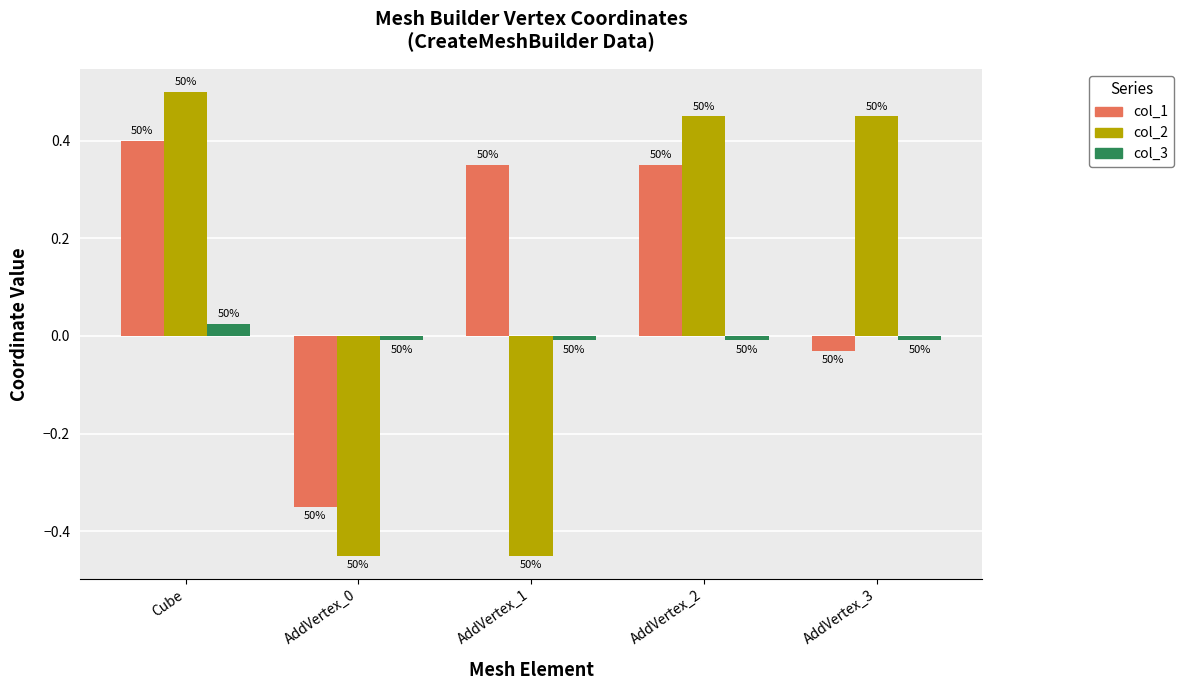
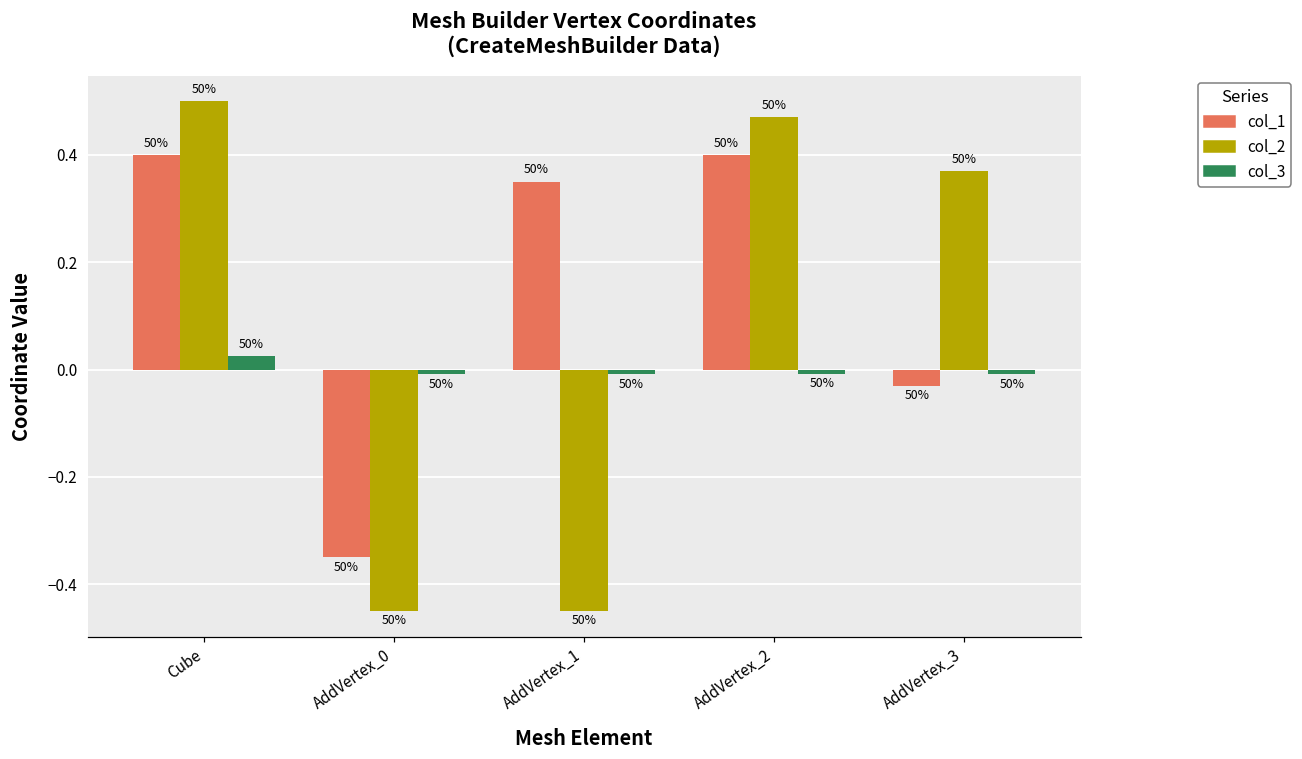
  {
    "col_1": {
-     "AddVertex_2": 0.35
+     "AddVertex_2": 0.40
    },
    "col_2": {
-     "AddVertex_2": 0.45,
-     "AddVertex_3": 0.45
+     "AddVertex_2": 0.47,
+     "AddVertex_3": 0.37
    }
  }
